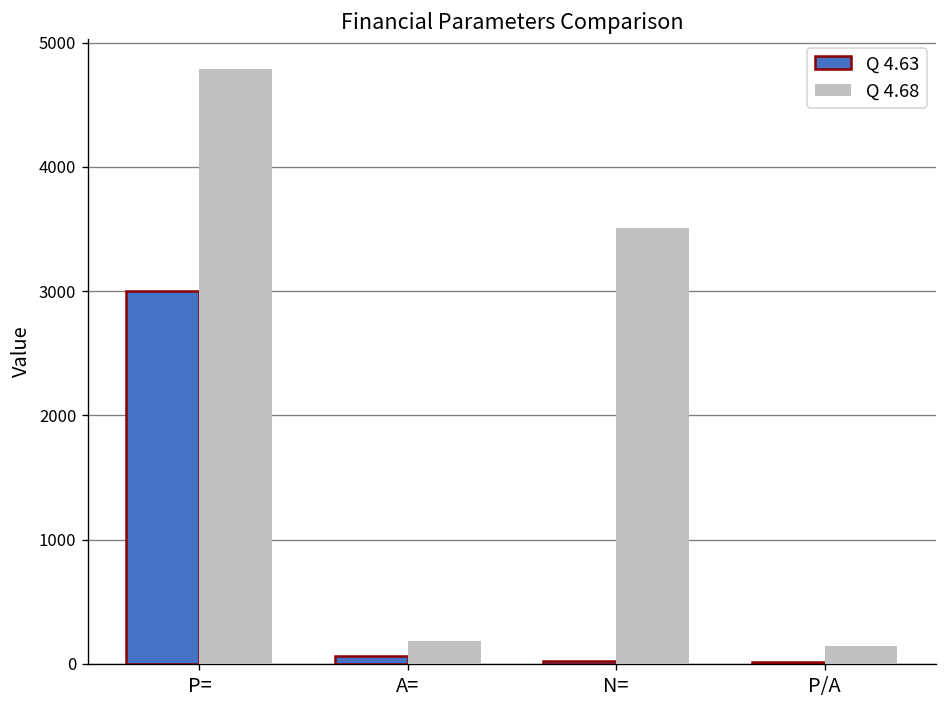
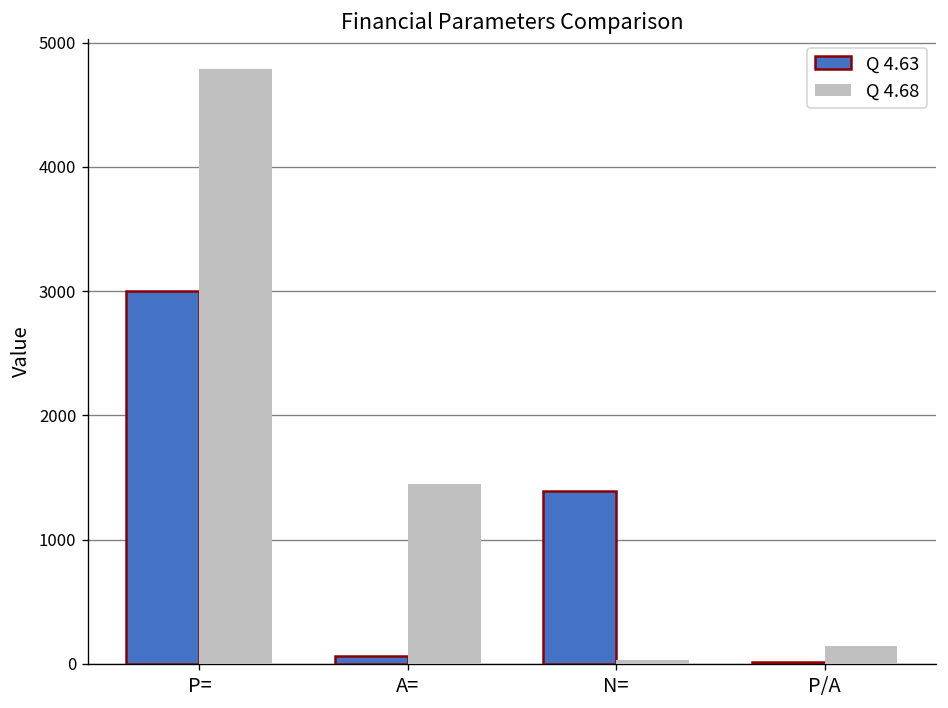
  {
    "Q 4.63": {
      "P=": 3000,
      "A=": 60,
-     "N=": 20
+     "N=": 1400
    },
    "Q 4.68": {
      "P=": 4790,
-     "A=": 190,
-     "N=": 3510,
+     "A=": 1450,
+     "N=": 30,
      "P/A": 150
    }
  }
